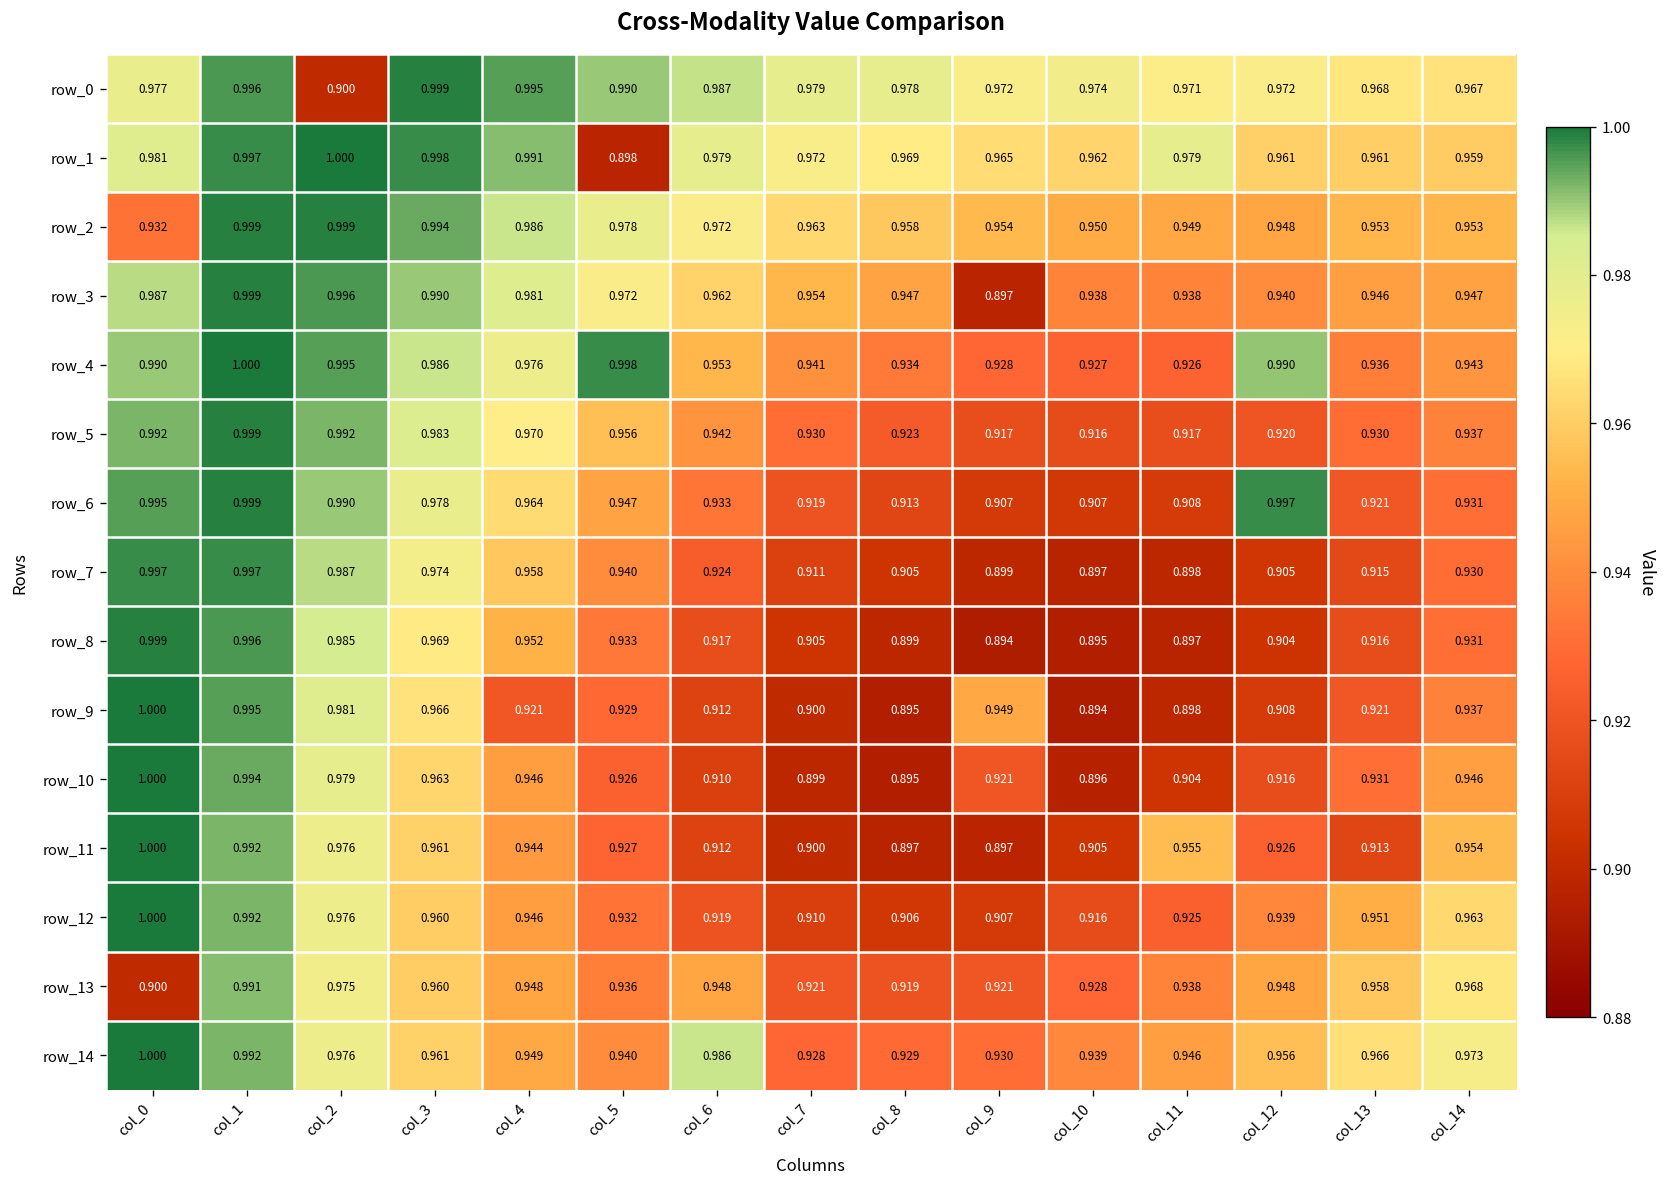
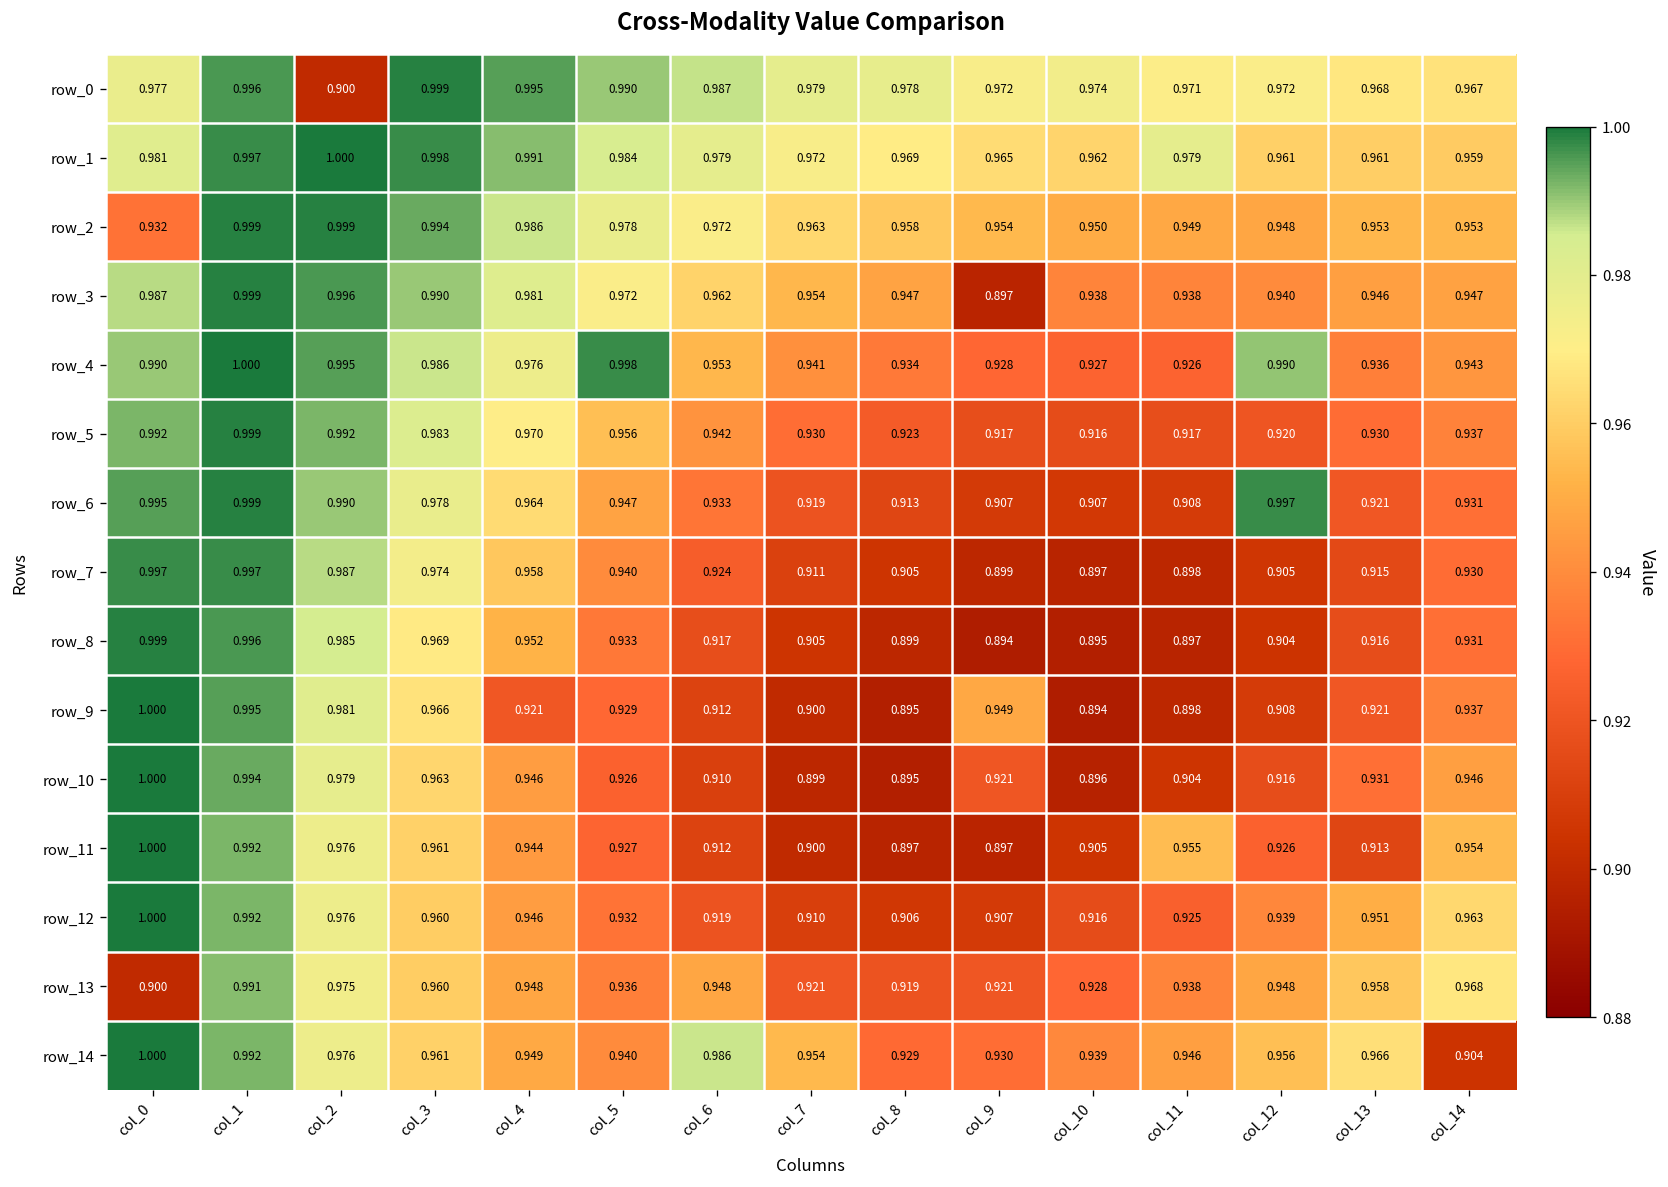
  {
    "row_1": {
      "col_0": 0.981,
      "col_1": 0.997,
      "col_2": 1.000,
      "col_3": 0.998,
      "col_4": 0.991,
-     "col_5": 0.898,
+     "col_5": 0.984,
      "col_6": 0.979,
      "col_7": 0.972,
      "col_8": 0.969,
      "col_9": 0.965,
      "col_10": 0.962,
      "col_11": 0.979,
      "col_12": 0.961,
      "col_13": 0.961,
      "col_14": 0.959
    },
    "row_14": {
      "col_0": 1.000,
      "col_1": 0.992,
      "col_2": 0.976,
      "col_3": 0.961,
      "col_4": 0.949,
      "col_5": 0.940,
      "col_6": 0.986,
-     "col_7": 0.928,
+     "col_7": 0.954,
      "col_8": 0.929,
      "col_9": 0.930,
      "col_10": 0.939,
      "col_11": 0.946,
      "col_12": 0.956,
      "col_13": 0.966,
-     "col_14": 0.973
+     "col_14": 0.904
    }
  }
